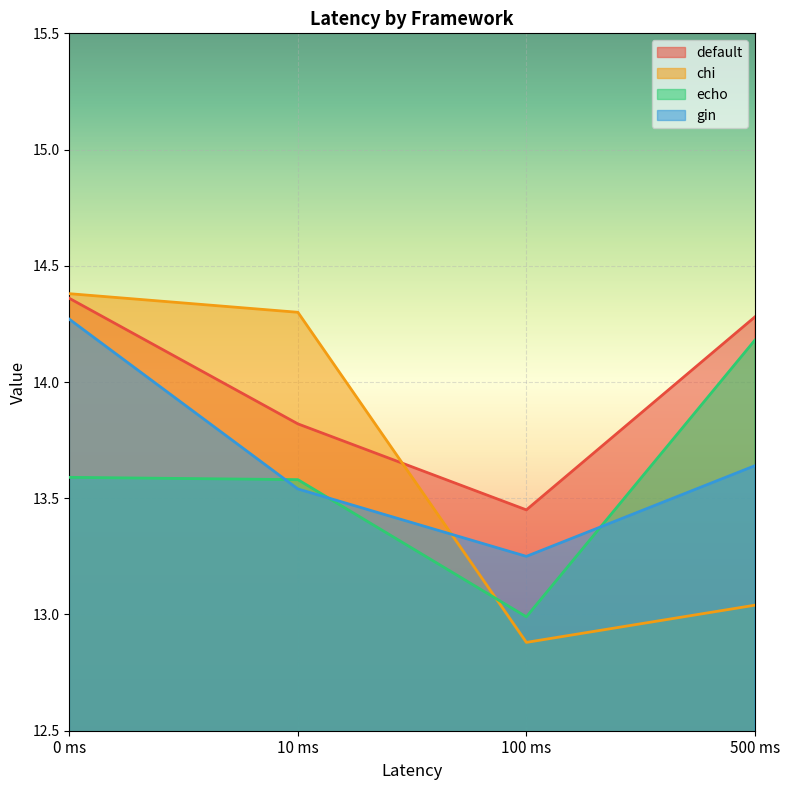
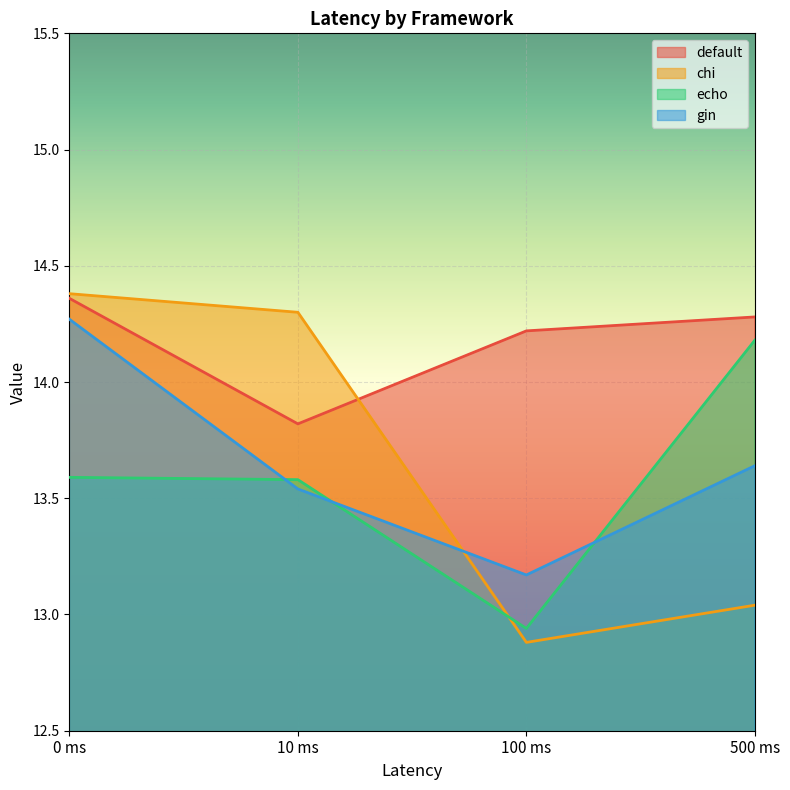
  {
    "default": {
      "0 ms": 14.36,
      "10 ms": 13.82,
-     "100 ms": 13.45,
+     "100 ms": 14.22,
      "500 ms": 14.28
    },
    "chi": {
      "0 ms": 14.38,
      "10 ms": 14.30,
      "100 ms": 12.88,
      "500 ms": 13.04
    },
    "echo": {
      "0 ms": 13.59,
      "10 ms": 13.58,
-     "100 ms": 12.99,
+     "100 ms": 12.94,
      "500 ms": 14.18
    },
    "gin": {
      "0 ms": 14.27,
      "10 ms": 13.54,
-     "100 ms": 13.25,
+     "100 ms": 13.17,
      "500 ms": 13.64
    }
  }
